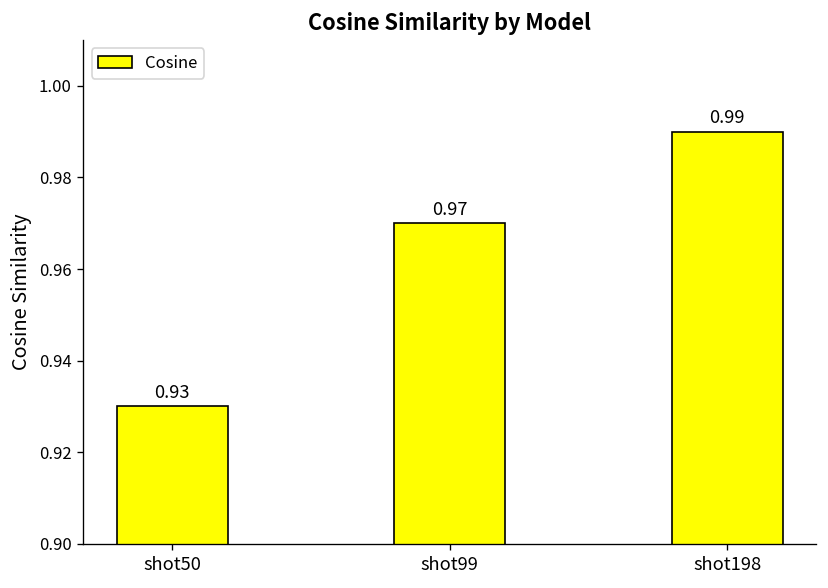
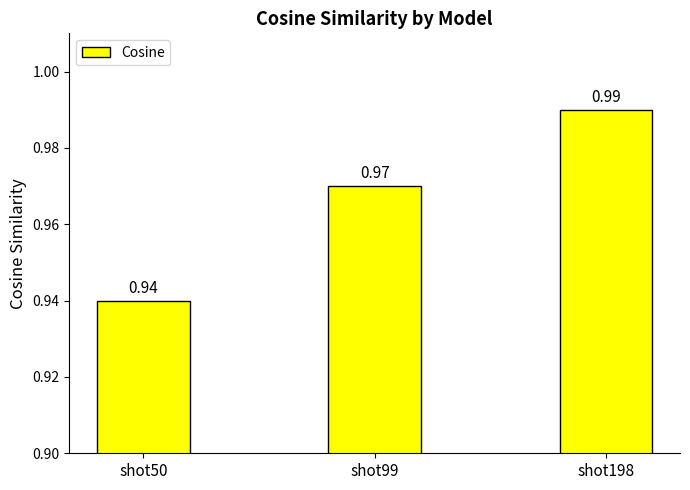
  {
-   "shot50": 0.93,
+   "shot50": 0.94,
    "shot99": 0.97,
    "shot198": 0.99
  }
